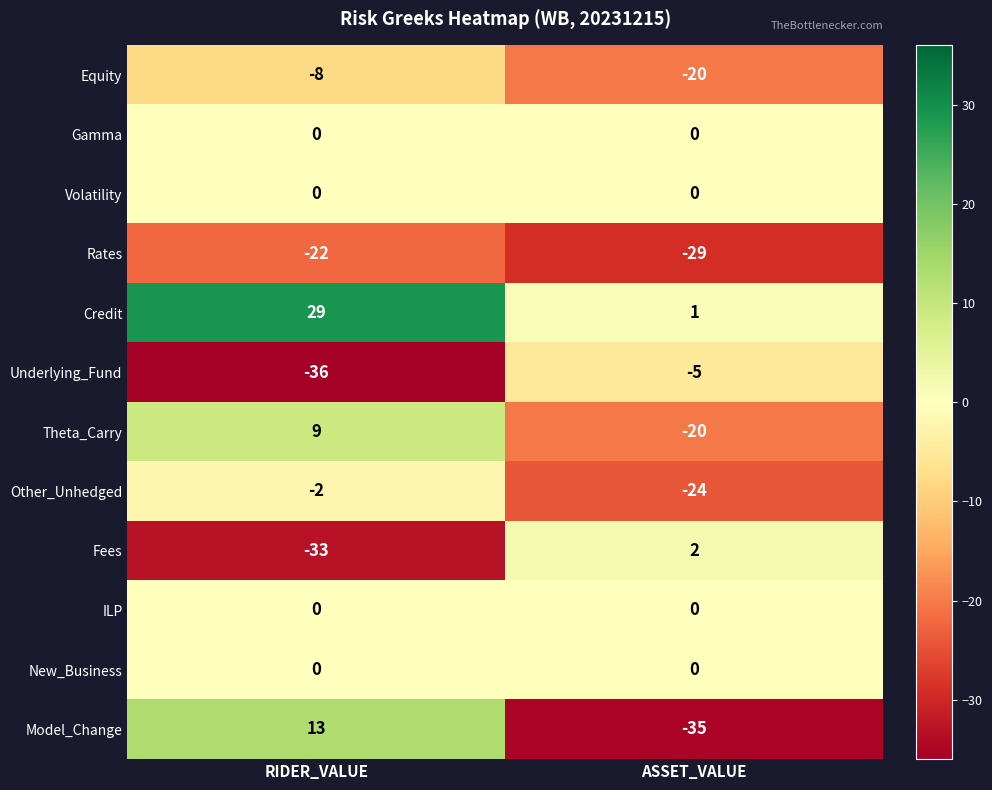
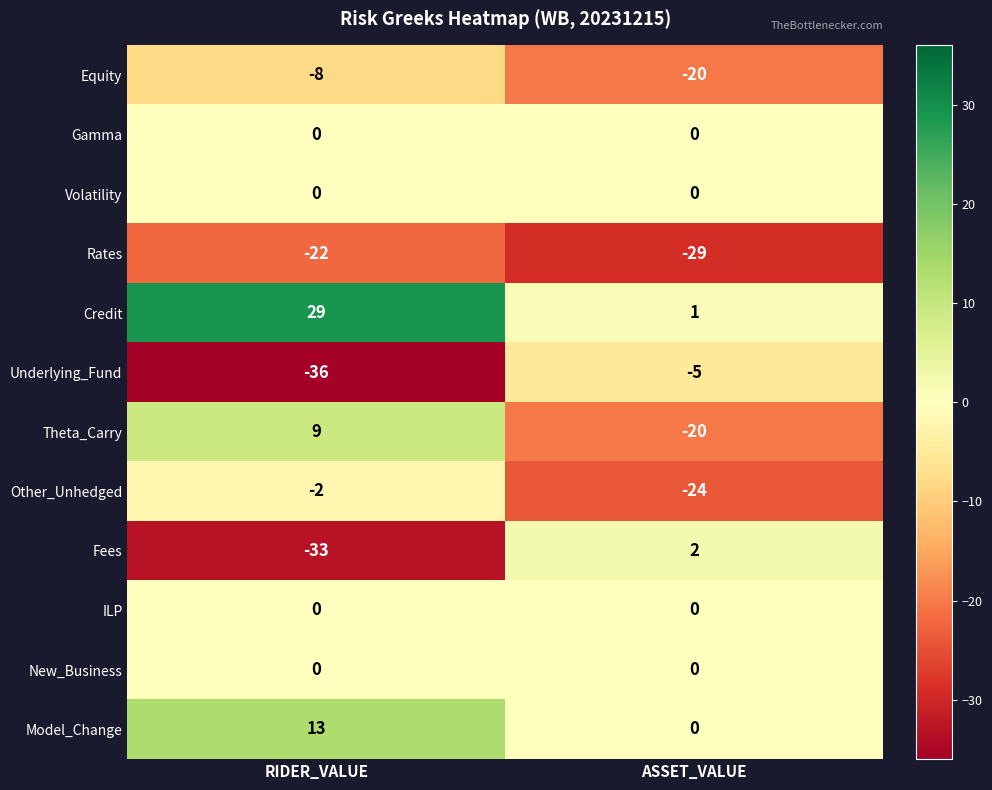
  {
    "Equity": {
      "RIDER_VALUE": -8,
      "ASSET_VALUE": -20
    },
    "Gamma": {
      "RIDER_VALUE": 0,
      "ASSET_VALUE": 0
    },
    "Volatility": {
      "RIDER_VALUE": 0,
      "ASSET_VALUE": 0
    },
    "Rates": {
      "RIDER_VALUE": -22,
      "ASSET_VALUE": -29
    },
    "Credit": {
      "RIDER_VALUE": 29,
      "ASSET_VALUE": 1
    },
    "Underlying_Fund": {
      "RIDER_VALUE": -36,
      "ASSET_VALUE": -5
    },
    "Theta_Carry": {
      "RIDER_VALUE": 9,
      "ASSET_VALUE": -20
    },
    "Other_Unhedged": {
      "RIDER_VALUE": -2,
      "ASSET_VALUE": -24
    },
    "Fees": {
      "RIDER_VALUE": -33,
      "ASSET_VALUE": 2
    },
    "ILP": {
      "RIDER_VALUE": 0,
      "ASSET_VALUE": 0
    },
    "New_Business": {
      "RIDER_VALUE": 0,
      "ASSET_VALUE": 0
    },
    "Model_Change": {
      "RIDER_VALUE": 13,
-     "ASSET_VALUE": -35
+     "ASSET_VALUE": 0
    }
  }
